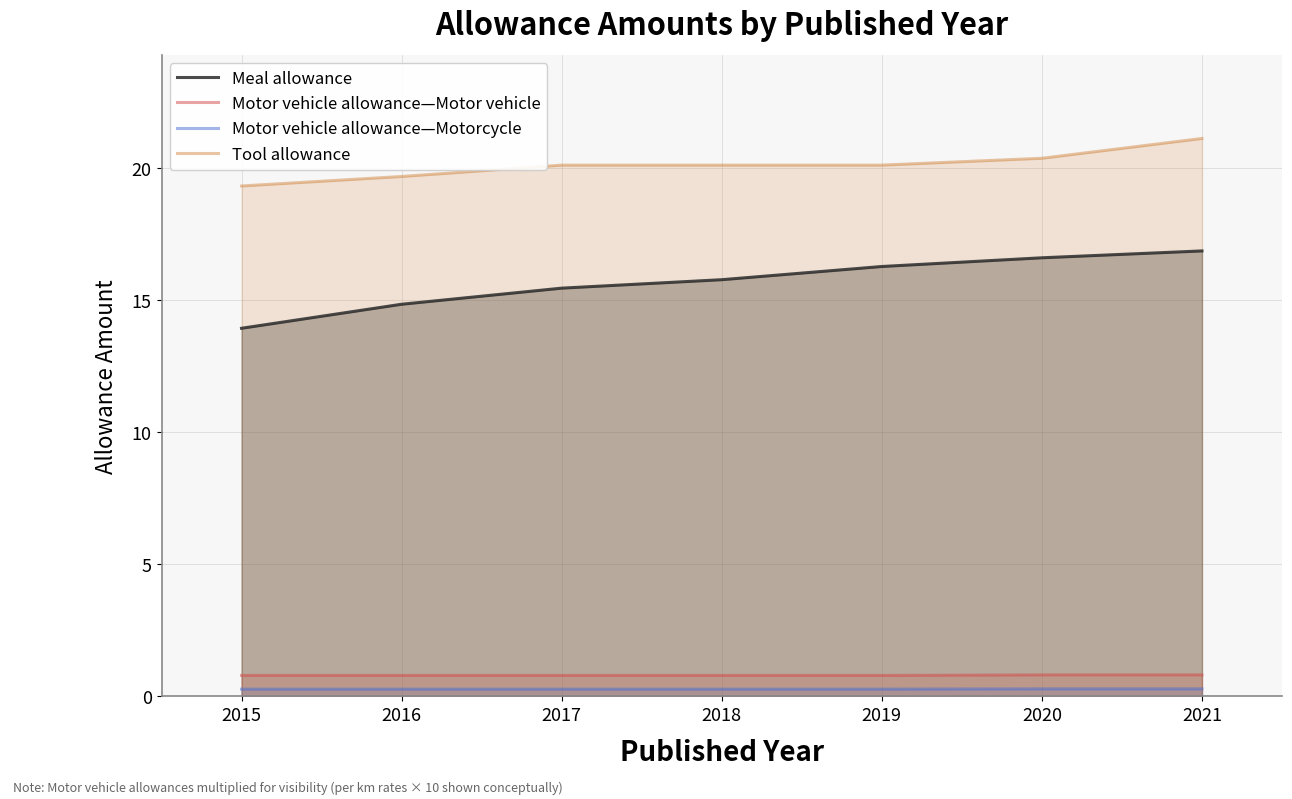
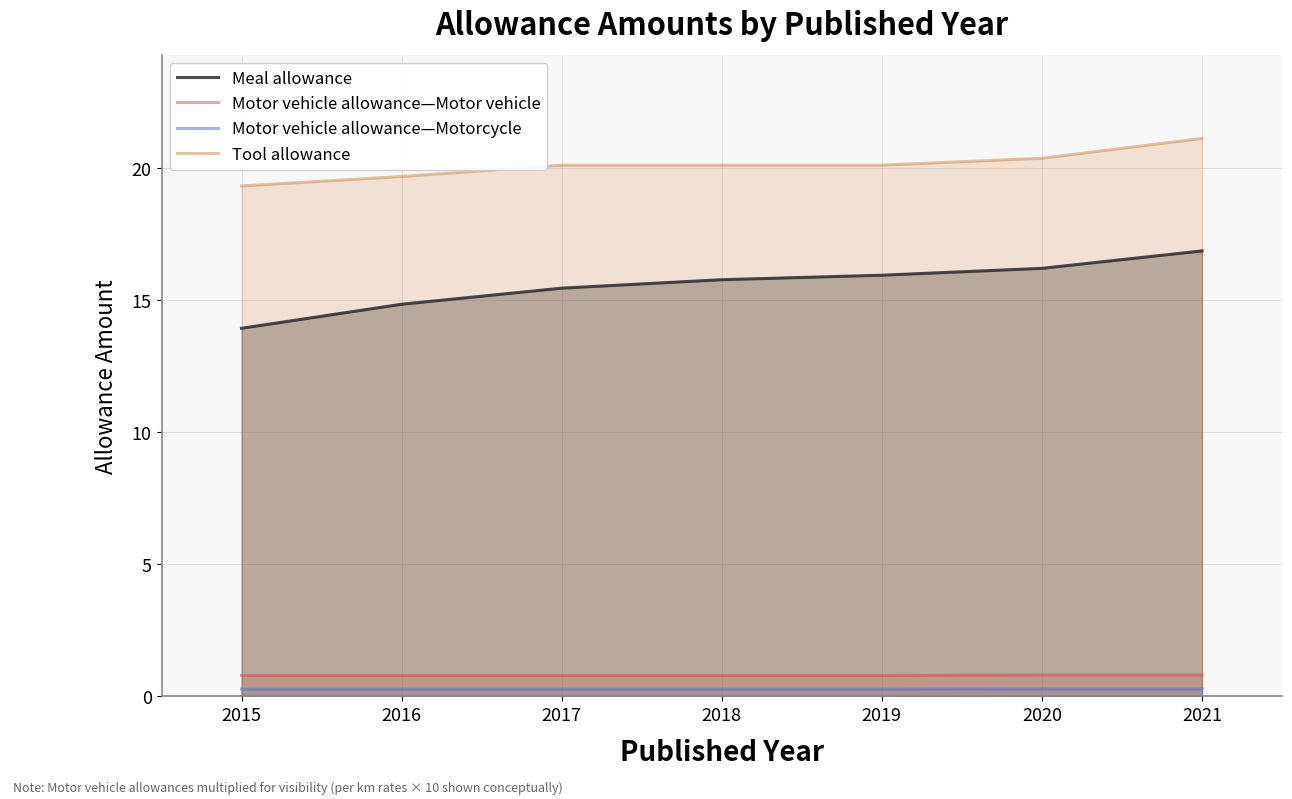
  {
    "Meal allowance": {
      "2015": 13.9,
      "2016": 14.8,
      "2017": 15.5,
      "2018": 15.8,
-     "2019": 16.3,
-     "2020": 16.6,
+     "2019": 15.9,
+     "2020": 16.2,
      "2021": 16.9
    },
    "Motor vehicle allowance—Motorcycle": {
      "2015": 0.3,
      "2016": 0.3,
      "2017": 0.3,
      "2018": 0.3,
      "2019": 0.3,
      "2020": 0.3,
      "2021": 0.3
    }
  }
